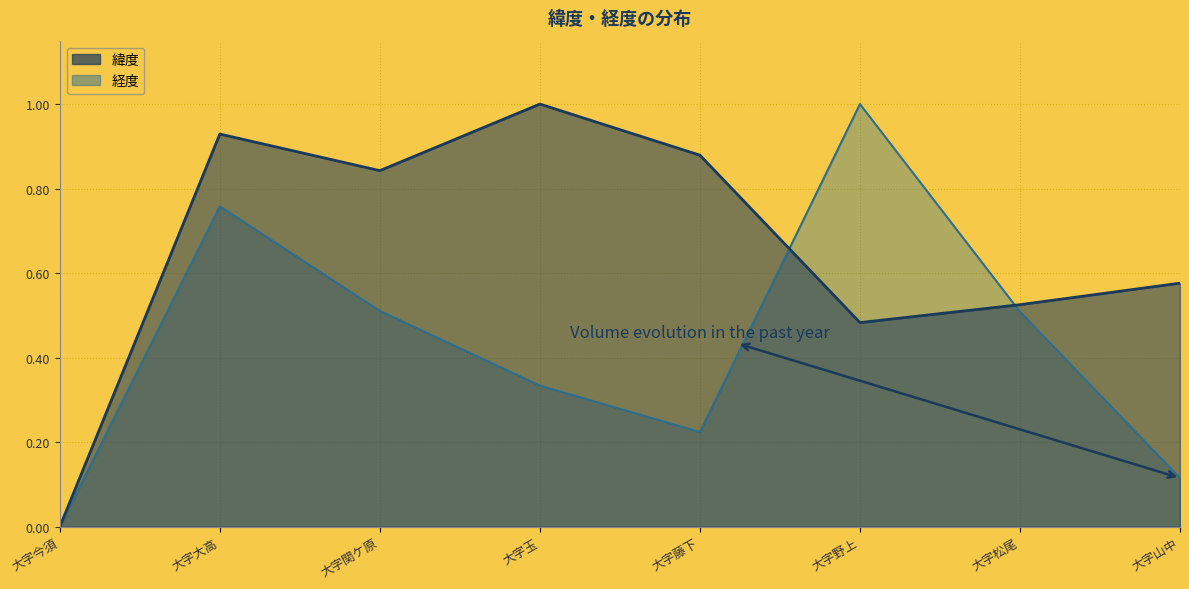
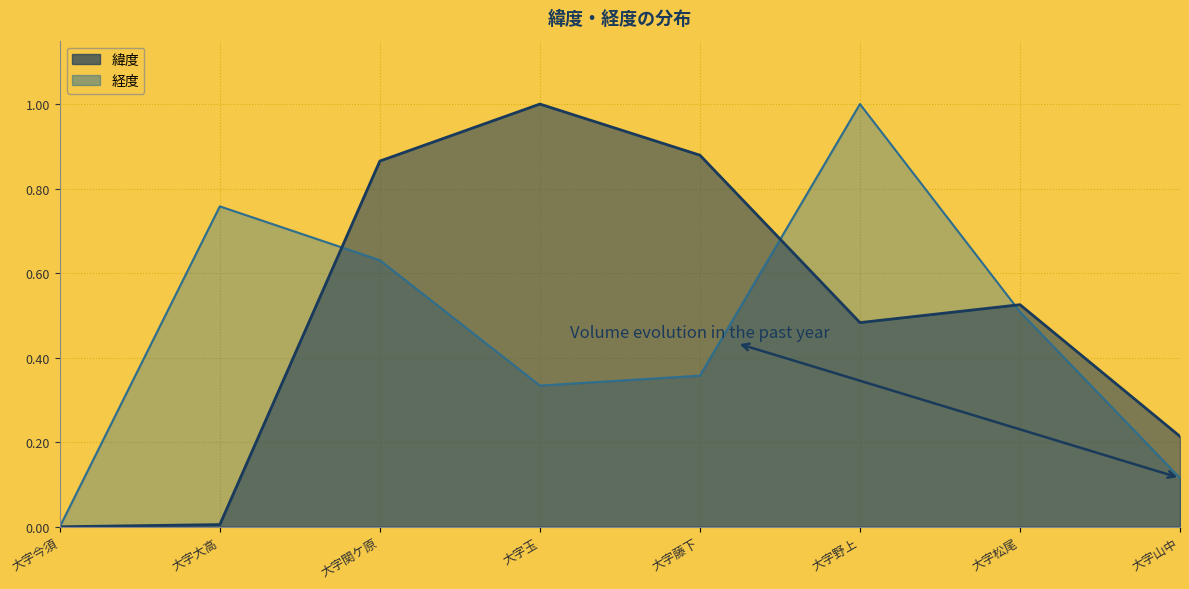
  {
    "経度": {
      "大字大高": 0.76,
-     "大字関ケ原": 0.51,
+     "大字関ケ原": 0.63,
      "大字玉": 0.33,
-     "大字藤下": 0.22,
+     "大字藤下": 0.36,
      "大字野上": 1.00,
      "大字松尾": 0.51,
      "大字山中": 0.12
    },
    "緯度": {
-     "大字大高": 0.93,
-     "大字関ケ原": 0.84,
+     "大字大高": 0.01,
+     "大字関ケ原": 0.87,
      "大字玉": 1.00,
      "大字藤下": 0.88,
      "大字野上": 0.48,
      "大字松尾": 0.53,
-     "大字山中": 0.58
+     "大字山中": 0.21
    }
  }
